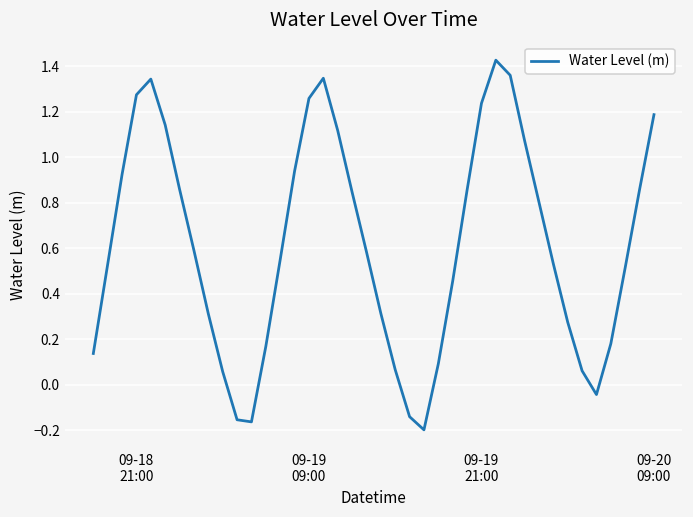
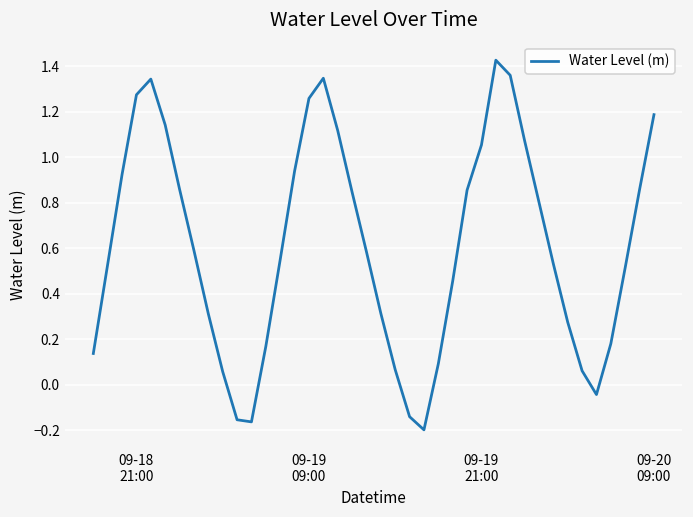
  {
    "09-18 21:00": 1.27,
    "09-19 09:00": 1.26,
-   "09-19 21:00": 1.24,
+   "09-19 21:00": 1.05,
    "09-20 09:00": 1.19
  }
